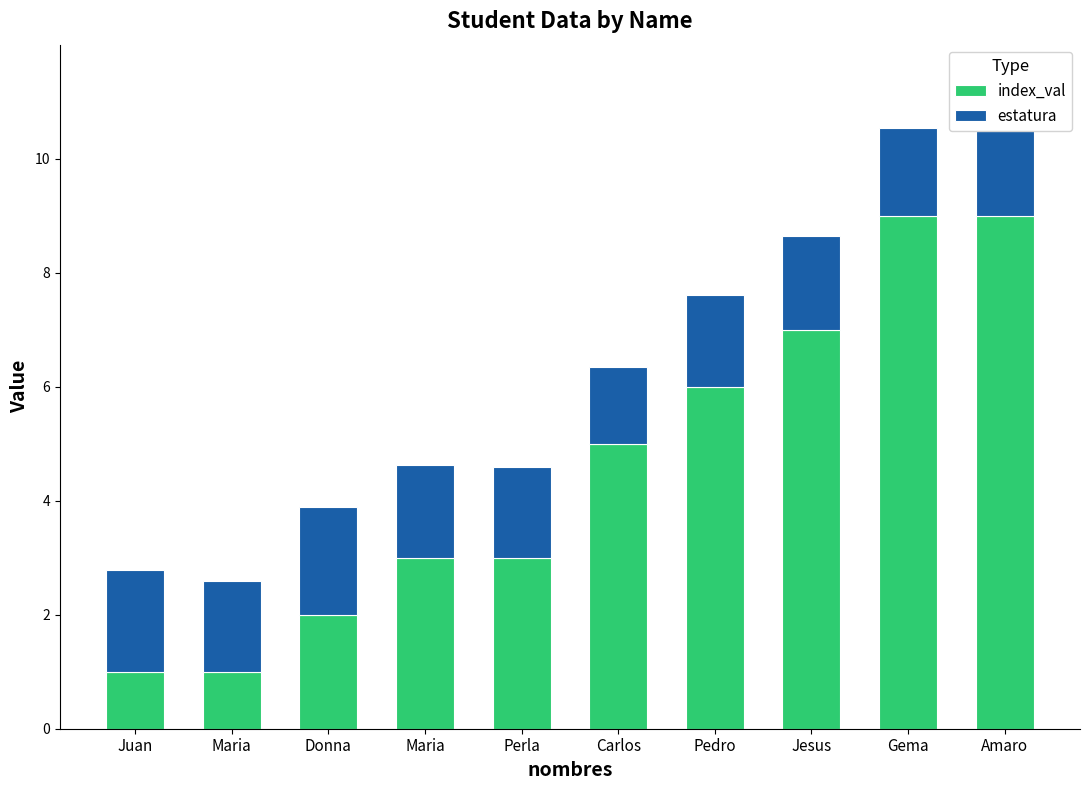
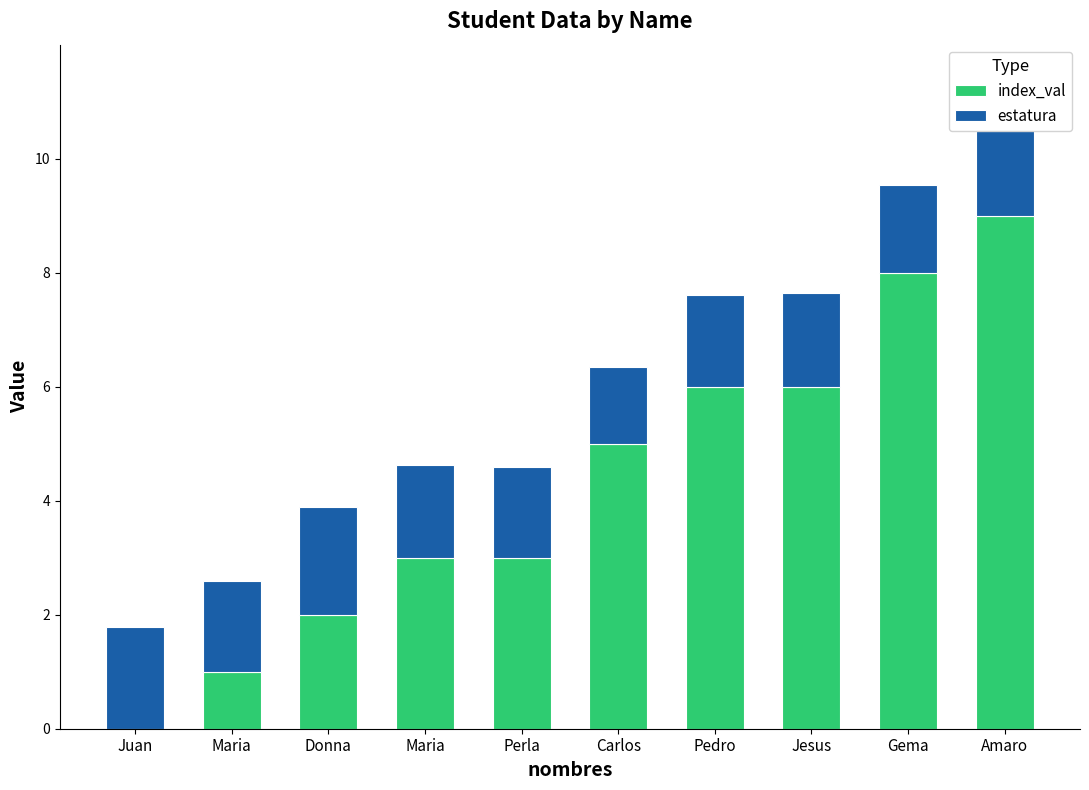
  {
    "index_val": {
-     "Juan": 1,
+     "Juan": 0,
      "Donna": 2,
      "Perla": 3,
      "Carlos": 5,
      "Pedro": 6,
-     "Jesus": 7,
-     "Gema": 9,
+     "Jesus": 6,
+     "Gema": 8,
      "Amaro": 9
    },
    "estatura": {
      "Juan": 1.8,
      "Donna": 1.9,
      "Perla": 1.6,
      "Carlos": 1.3,
      "Pedro": 1.6,
      "Jesus": 1.7,
      "Gema": 1.5
    }
  }
